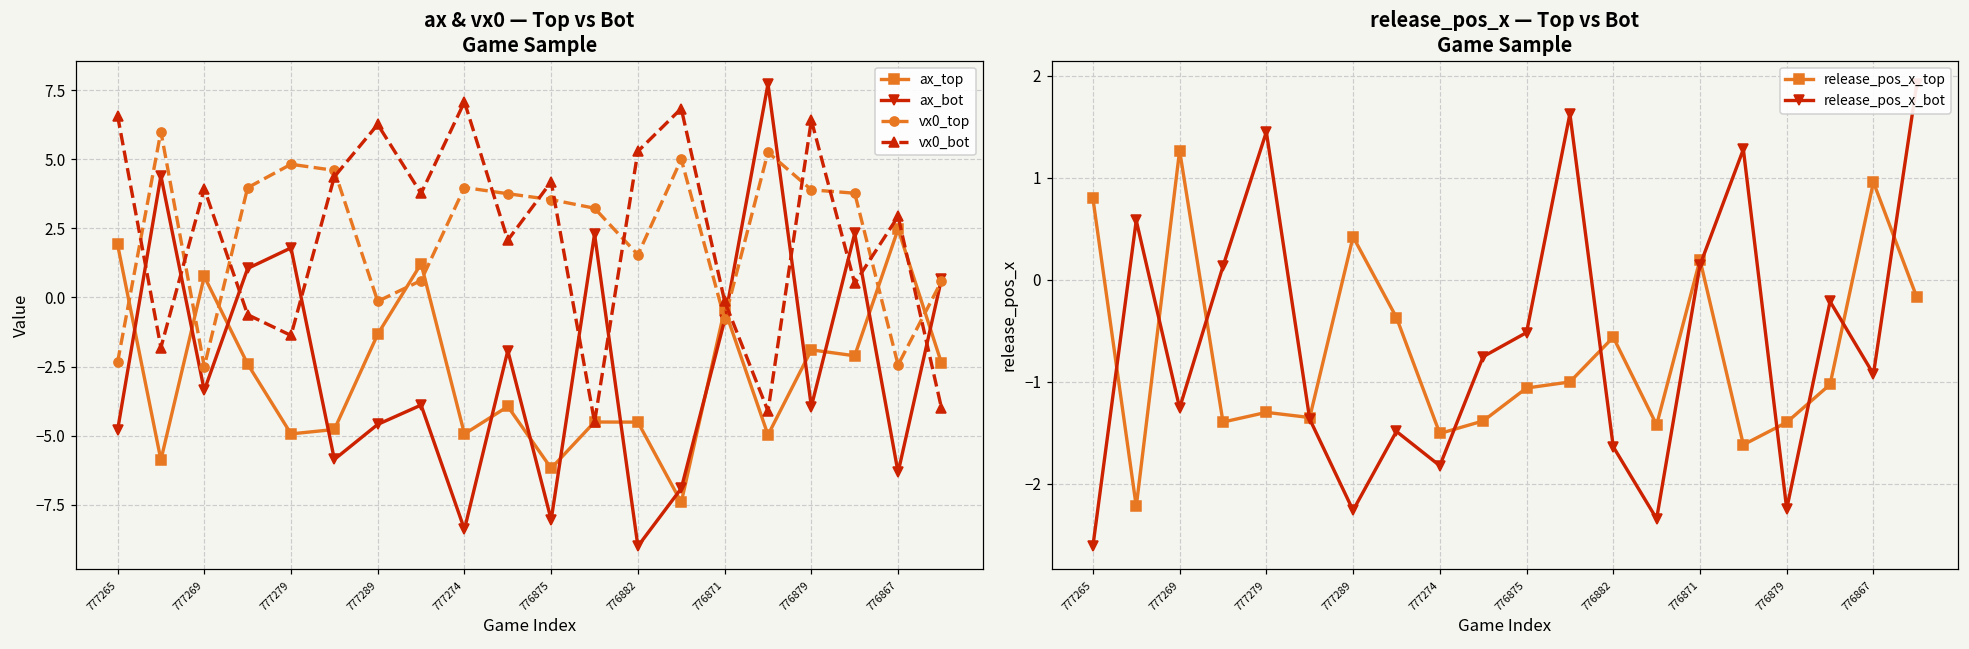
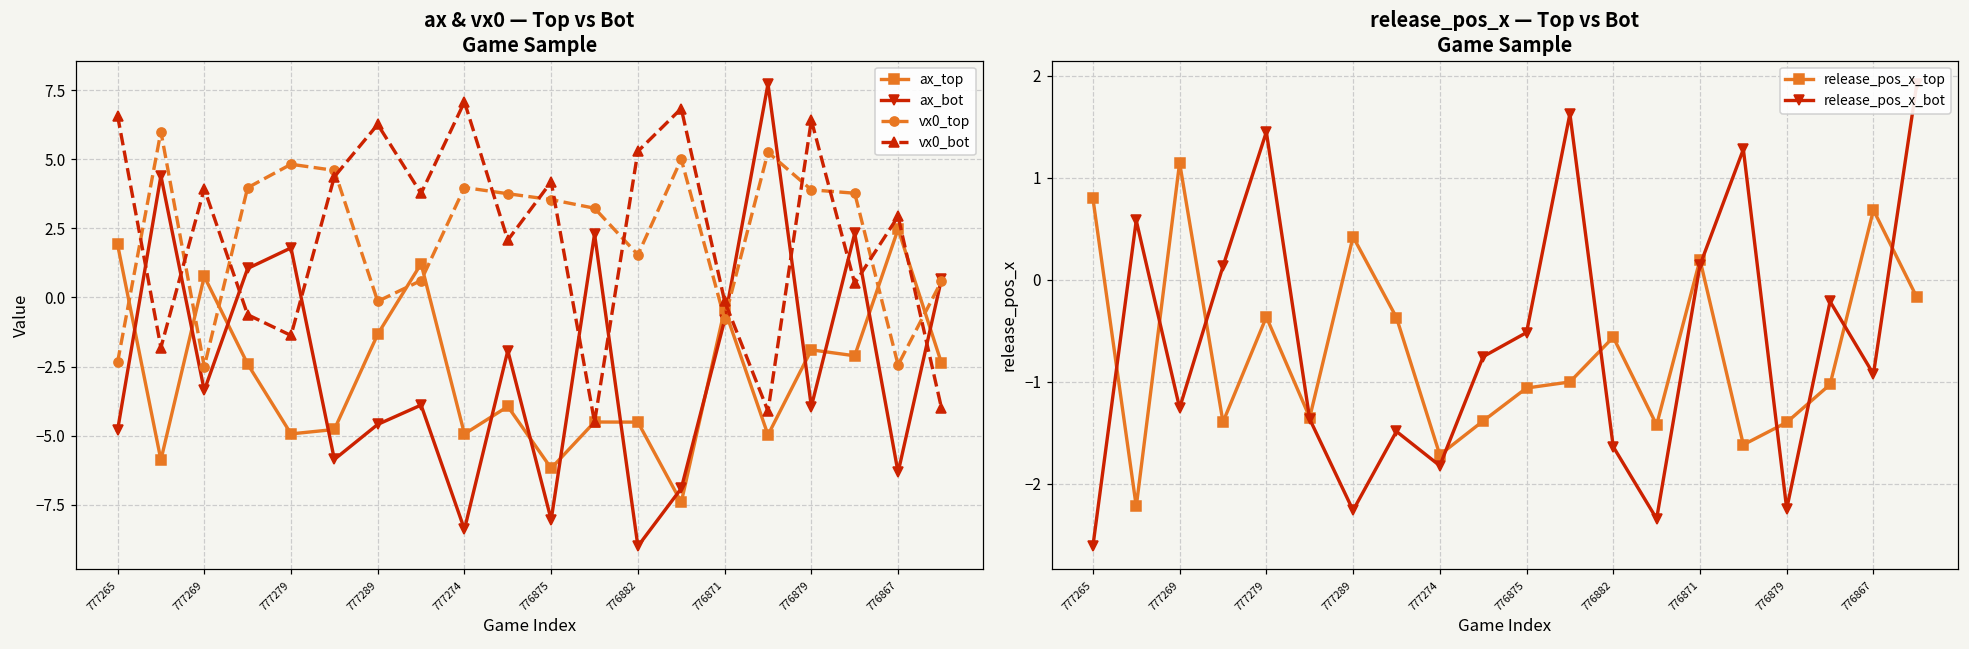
  {
    "release_pos_x — Top vs Bot Game Sample": {
      "release_pos_x_top": {
        "777265": 0.8,
-       "777269": 1.3,
-       "777279": -1.3,
+       "777269": 1.1,
+       "777279": -0.4,
        "777289": 0.4,
-       "777274": -1.5,
+       "777274": -1.7,
        "776875": -1.1,
        "776882": -0.6,
        "776871": 0.2,
        "776879": -1.4,
-       "776867": 1.0
+       "776867": 0.7
      },
      "release_pos_x_bot": {
        "777265": -2.6,
        "777269": -1.3,
        "777279": 1.4,
        "777289": -2.3,
        "777274": -1.8,
        "776875": -0.5,
        "776882": -1.6,
        "776871": 0.1,
        "776879": -2.2,
        "776867": -0.9
      }
    }
  }
